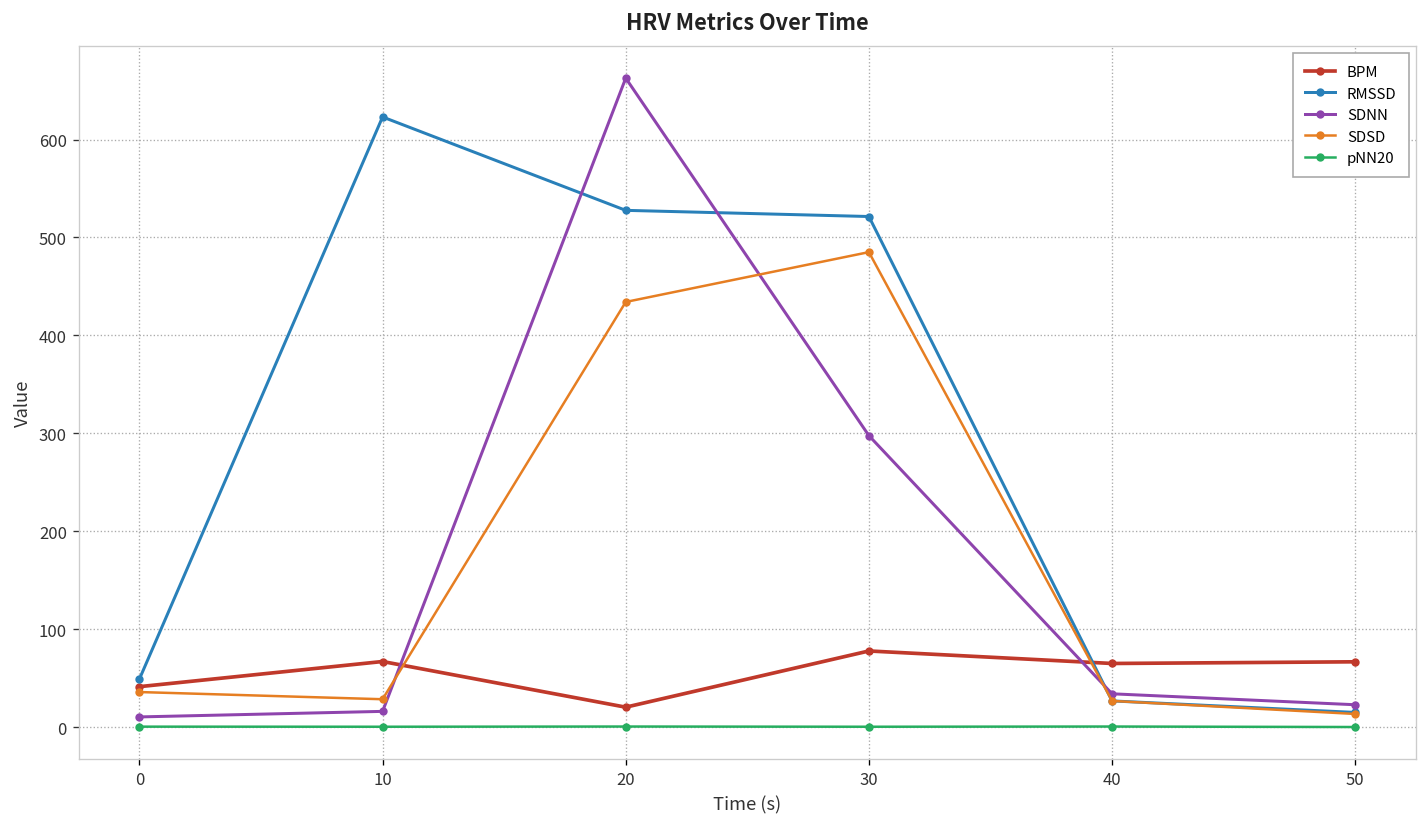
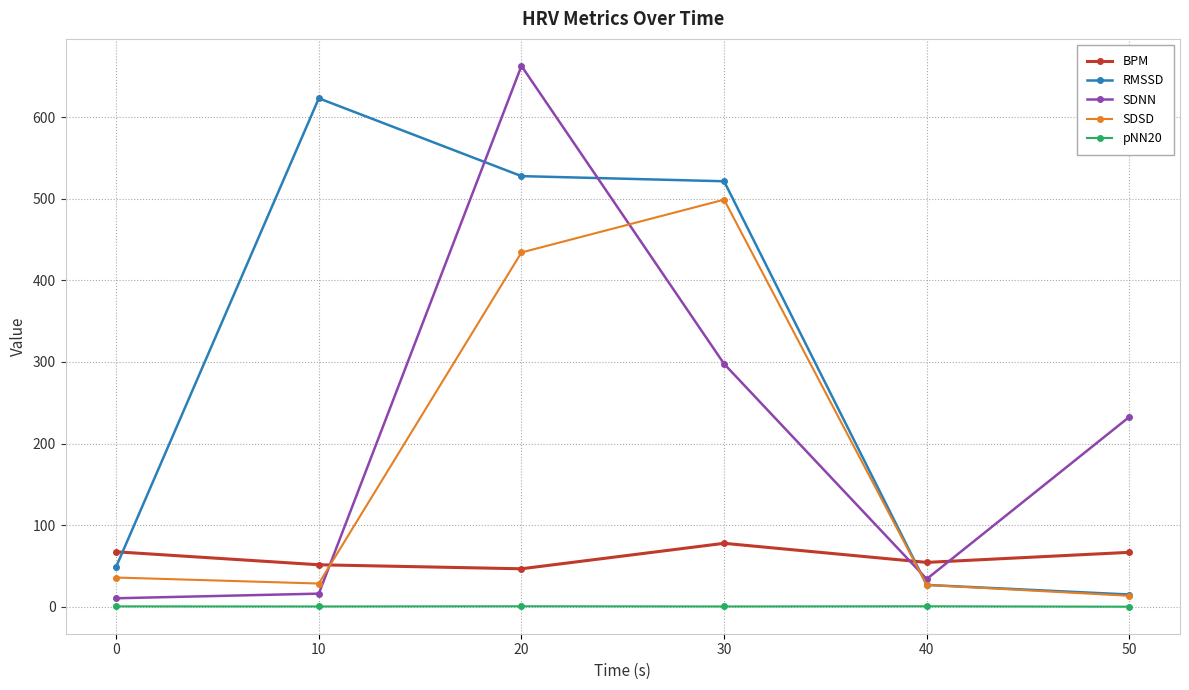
  {
    "BPM": {
-     "0": 40,
-     "10": 70,
-     "20": 20,
+     "0": 70,
+     "10": 50,
+     "20": 50,
      "30": 80,
-     "40": 60,
+     "40": 50,
      "50": 70
    },
    "RMSSD": {
      "0": 50,
      "10": 620,
      "20": 530,
      "30": 520
    },
    "SDNN": {
      "0": 10,
      "10": 20,
      "20": 660,
      "30": 300,
      "40": 30,
-     "50": 20
+     "50": 230
    },
    "SDSD": {
      "0": 40,
      "10": 30,
      "20": 430,
-     "30": 490
+     "30": 500
    },
    "pNN20": {
      "0": 0,
      "10": 0,
      "20": 0,
      "30": 0,
      "40": 0,
      "50": 0
    }
  }
